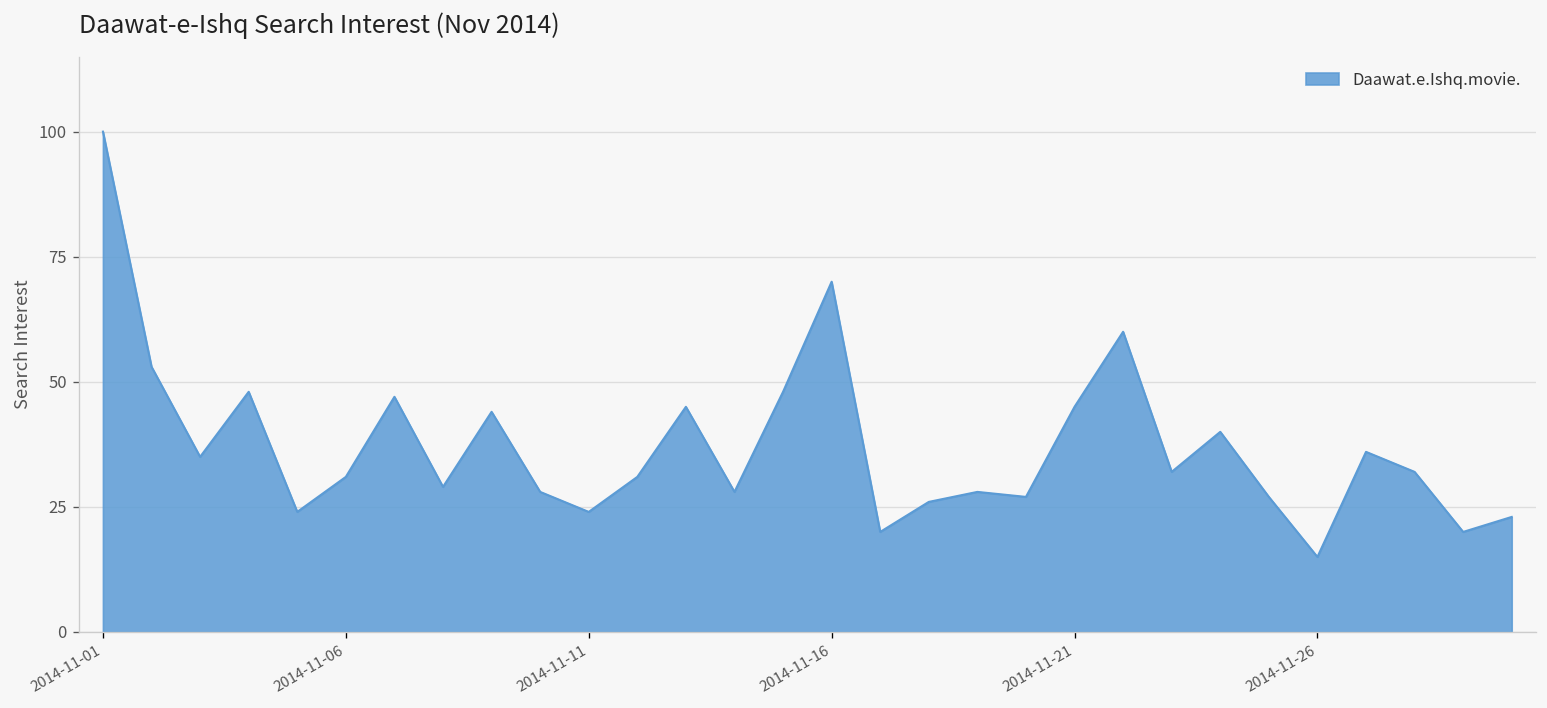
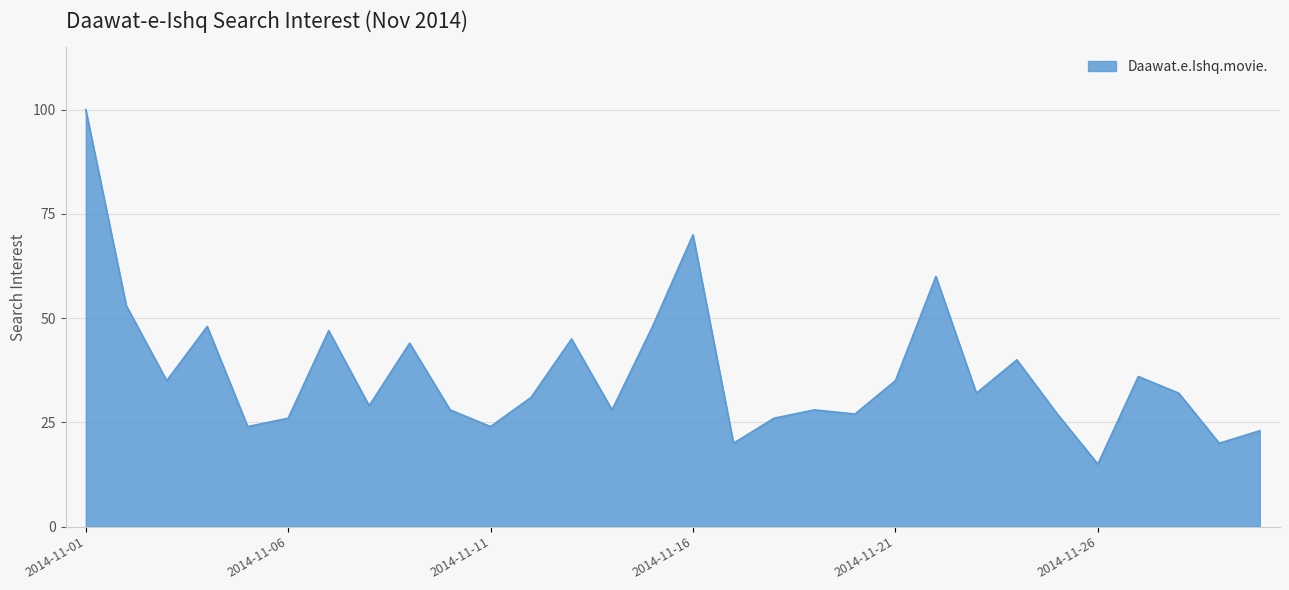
  {
    "2014-11-01": 100,
-   "2014-11-06": 31,
+   "2014-11-06": 26,
    "2014-11-11": 24,
    "2014-11-16": 70,
-   "2014-11-21": 45,
+   "2014-11-21": 35,
    "2014-11-26": 15
  }
